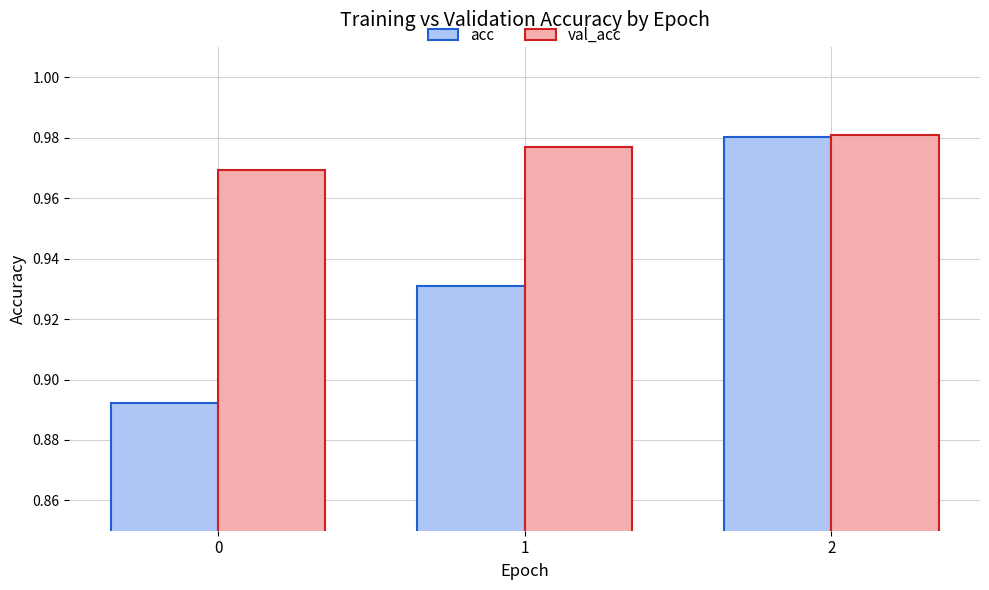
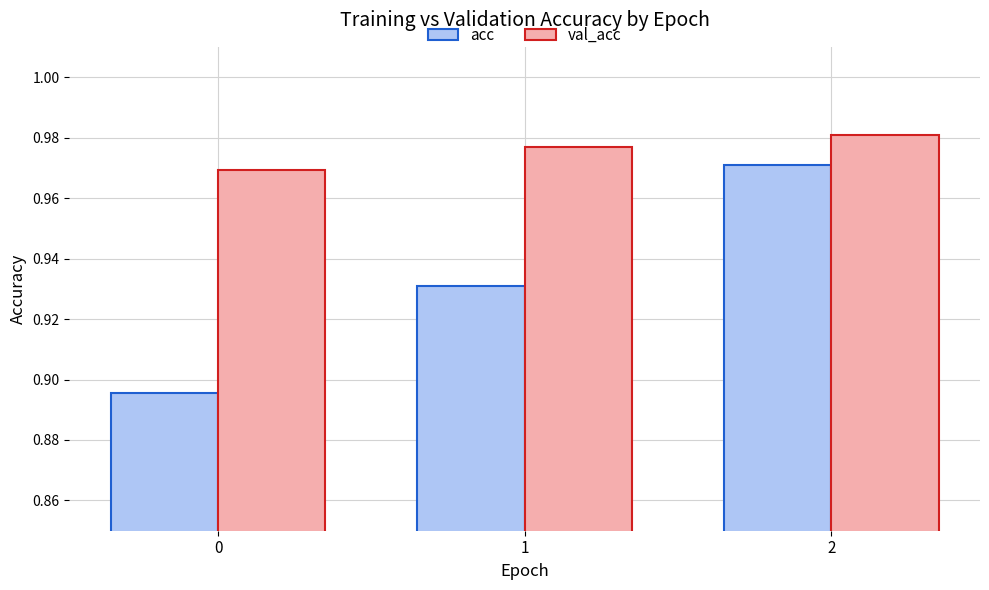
  {
    "acc": {
-     "0": 0.892,
+     "0": 0.896,
      "1": 0.931,
-     "2": 0.980
+     "2": 0.971
    },
    "val_acc": {
      "0": 0.969,
      "1": 0.977,
      "2": 0.981
    }
  }
